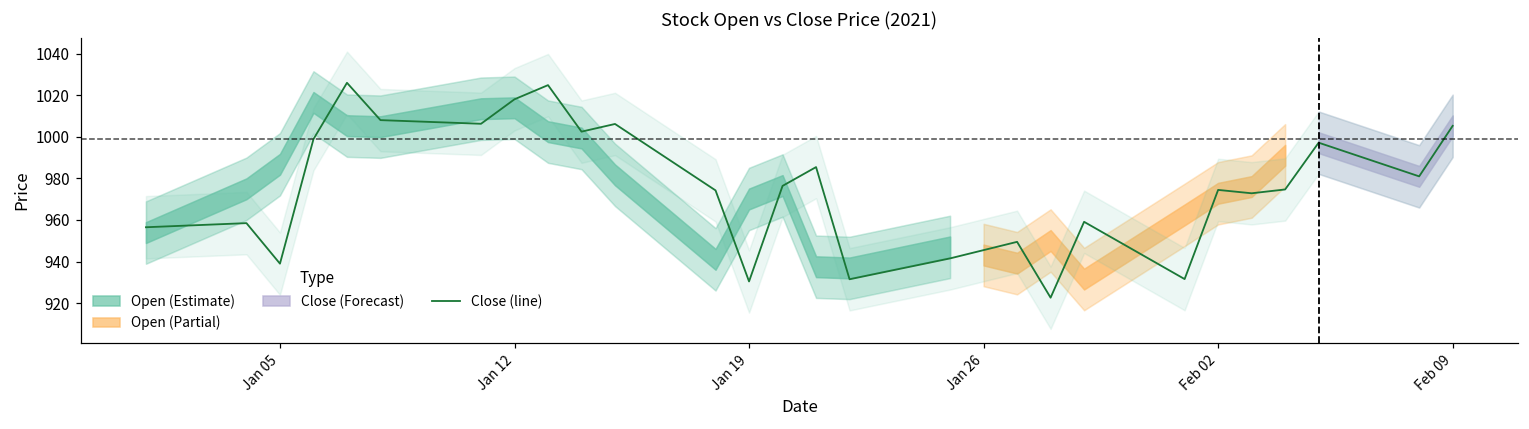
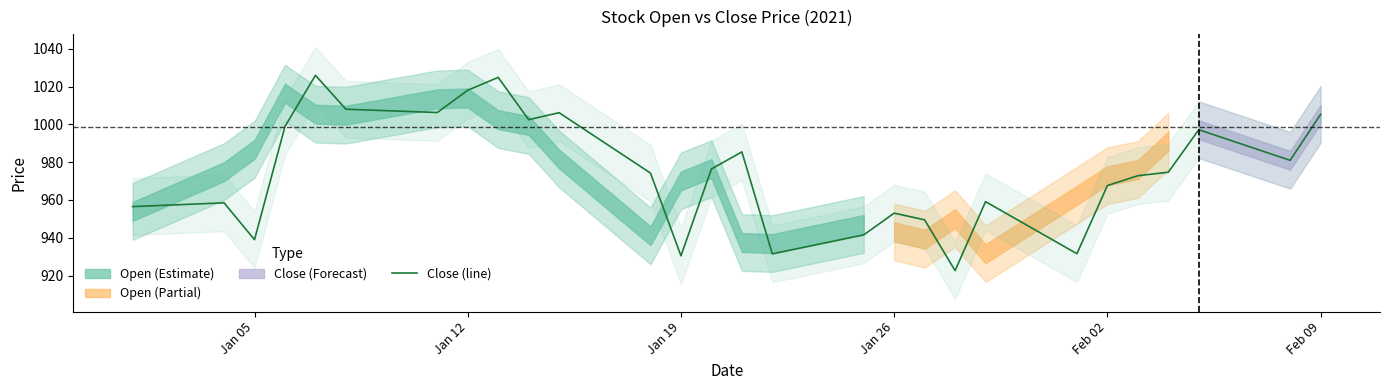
  {
    "Close (line)": {
      "Jan 05": 939,
      "Jan 19": 930,
-     "Jan 26": 946,
-     "Feb 02": 974,
+     "Jan 26": 953,
+     "Feb 02": 968,
      "Feb 09": 1005
    }
  }
